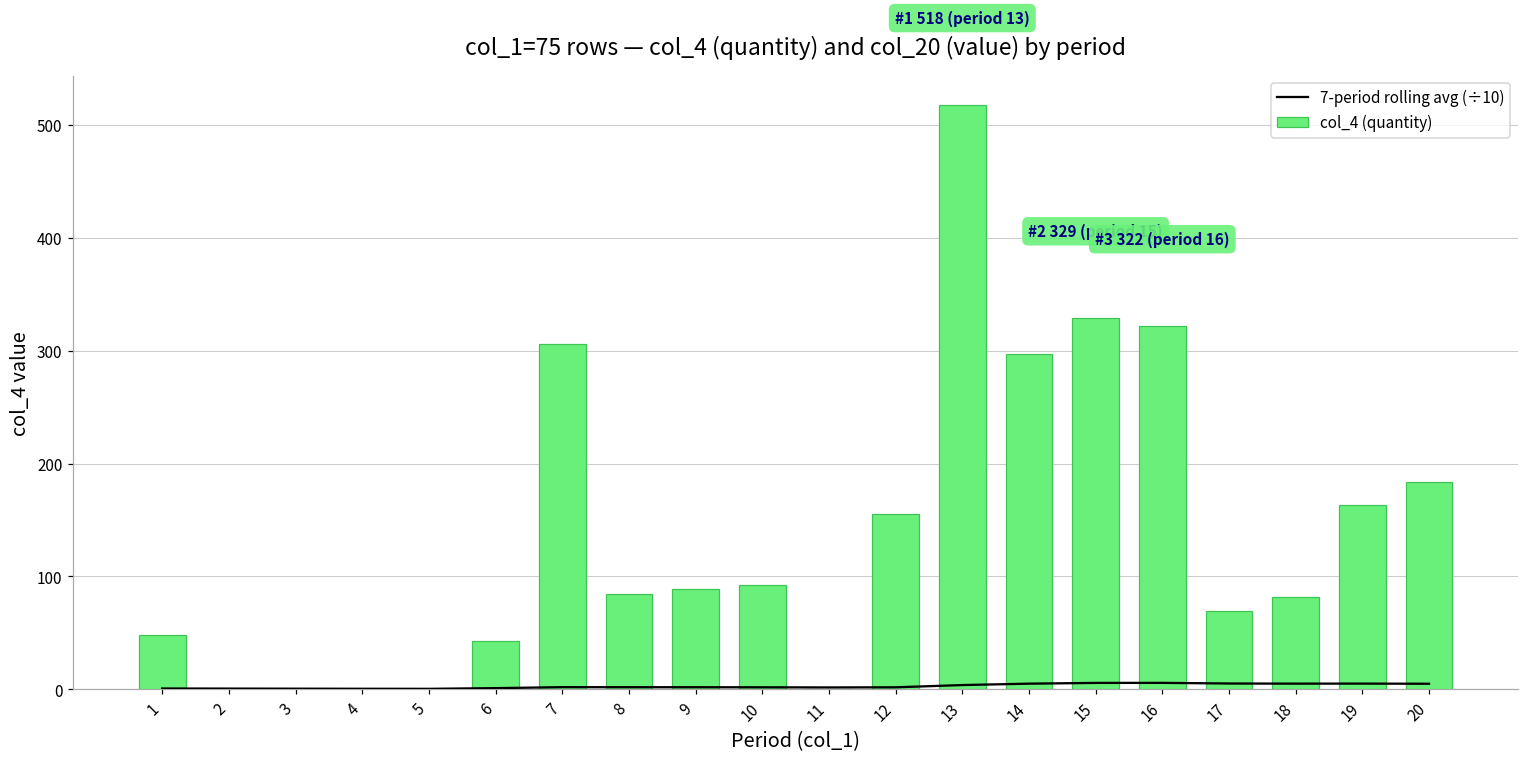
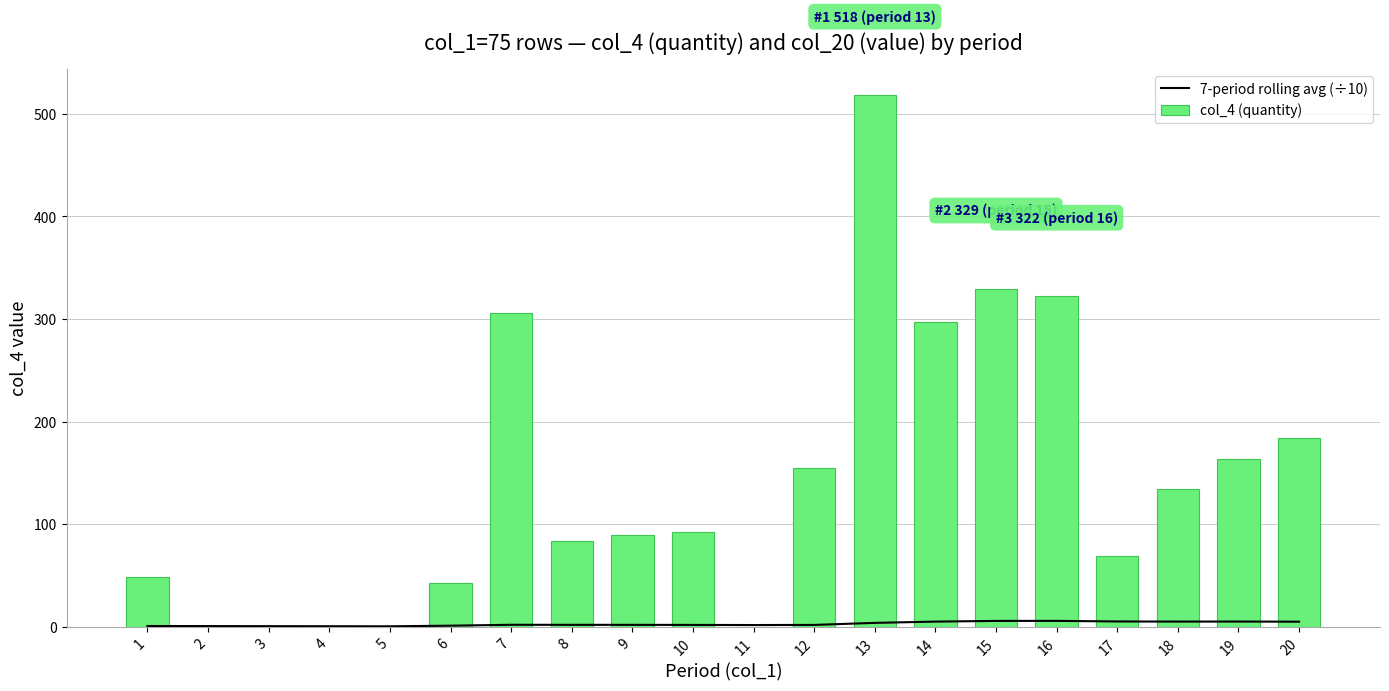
  {
    "7-period rolling avg (÷10)": {
      "1": 1,
      "2": 1,
      "3": 0,
      "4": 0,
      "5": 0,
      "6": 1,
      "7": 2,
      "8": 2,
      "9": 2,
      "10": 2,
      "11": 2,
      "12": 2,
      "13": 4,
      "14": 5,
      "15": 6,
      "16": 6,
      "17": 5,
      "18": 5,
      "19": 5,
      "20": 5
    },
    "col_4 (quantity)": {
      "1": 48,
      "2": 0,
      "3": 0,
      "4": 0,
      "5": 0,
      "6": 43,
      "7": 306,
      "8": 84,
      "9": 89,
      "10": 92,
      "11": 0,
      "12": 155,
      "13": 518,
      "14": 297,
      "15": 329,
      "16": 322,
      "17": 69,
-     "18": 82,
+     "18": 134,
      "19": 163,
      "20": 184
    }
  }
